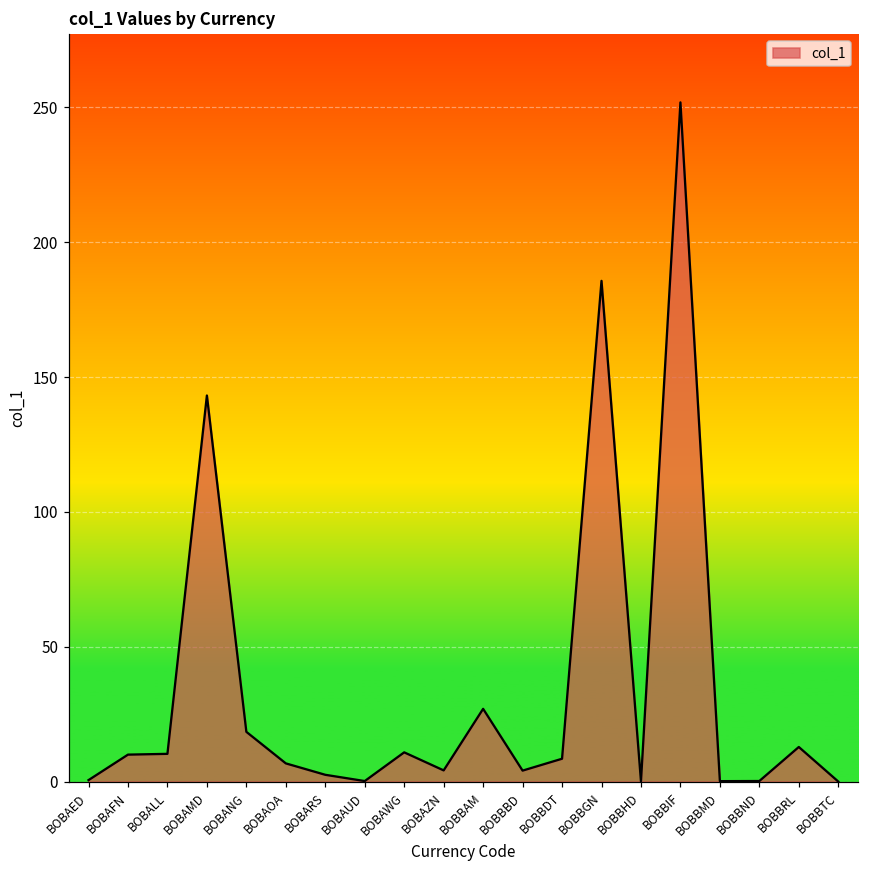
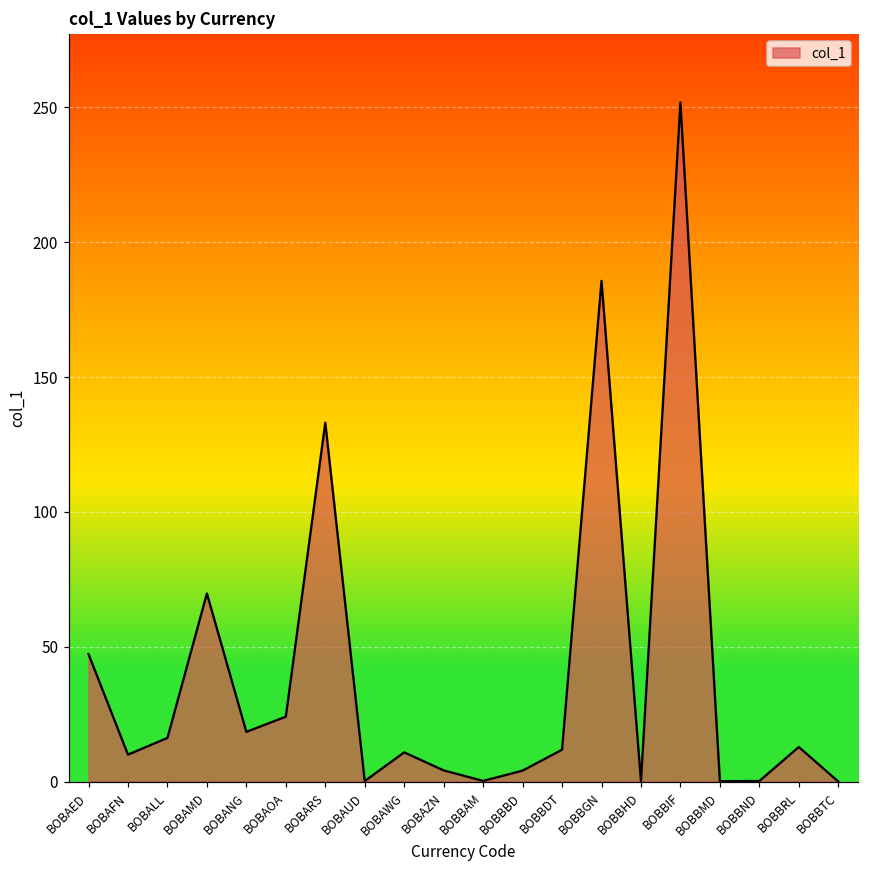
  {
-   "BOBAED": 1,
+   "BOBAED": 47,
    "BOBAFN": 10,
-   "BOBALL": 10,
-   "BOBAMD": 143,
+   "BOBALL": 16,
+   "BOBAMD": 70,
    "BOBANG": 18,
-   "BOBAOA": 7,
-   "BOBARS": 3,
+   "BOBAOA": 24,
+   "BOBARS": 133,
    "BOBAUD": 0,
    "BOBAWG": 11,
    "BOBAZN": 4,
-   "BOBBAM": 27,
+   "BOBBAM": 0,
    "BOBBBD": 4,
-   "BOBBDT": 8,
+   "BOBBDT": 12,
    "BOBBGN": 186,
    "BOBBHD": 0,
    "BOBBIF": 252,
    "BOBBMD": 0,
    "BOBBND": 0,
    "BOBBRL": 13,
    "BOBBTC": 0
  }
